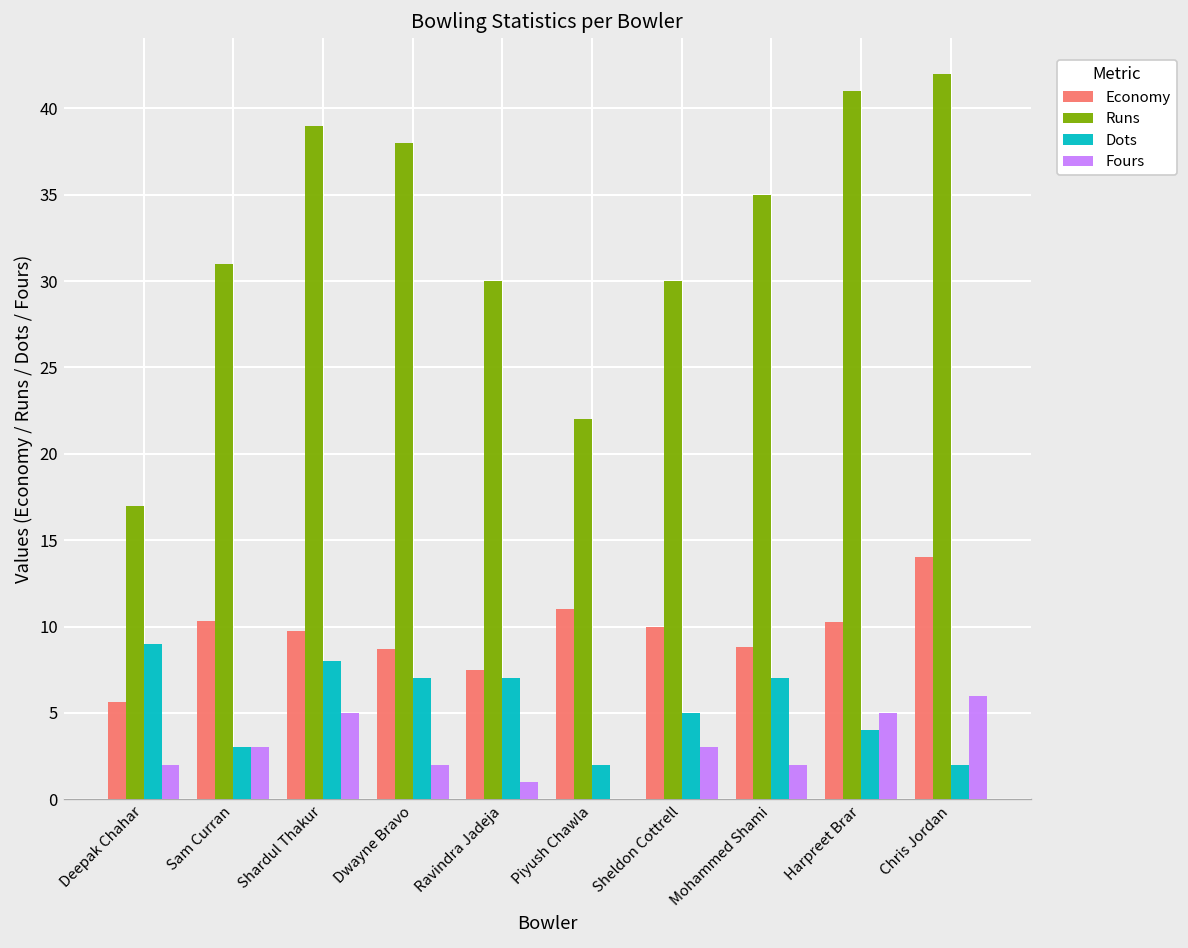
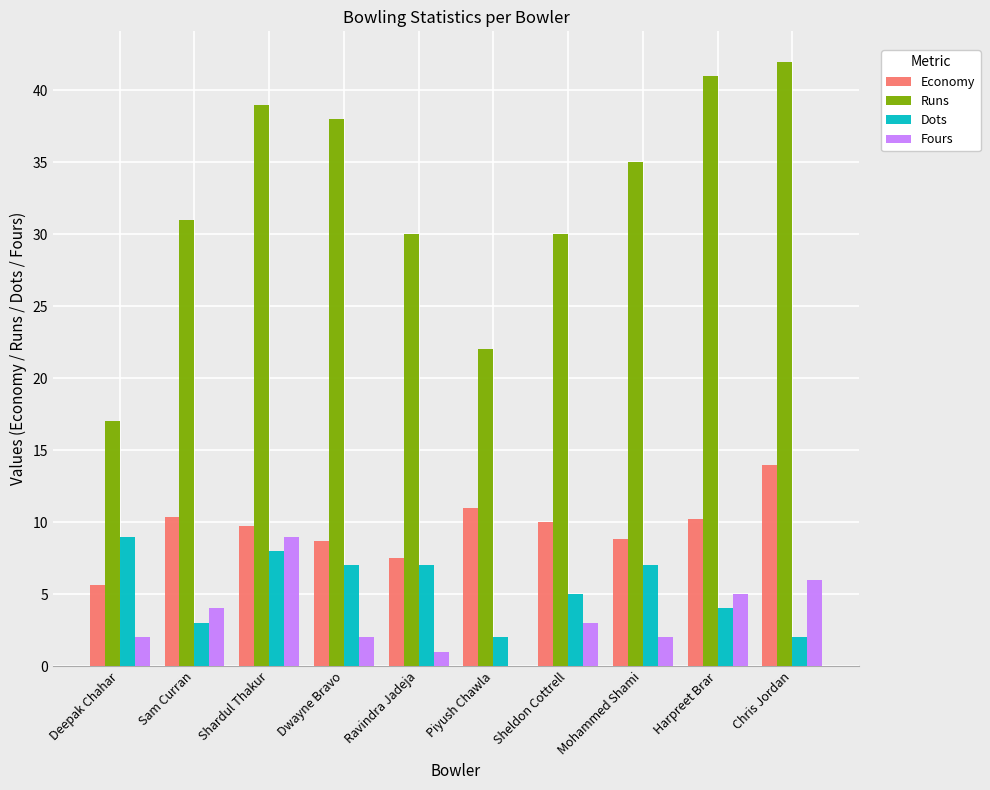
  {
    "Economy": {
      "Deepak Chahar": 5.7,
      "Sam Curran": 10.3,
      "Shardul Thakur": 9.8,
      "Dwayne Bravo": 8.7,
      "Ravindra Jadeja": 7.5,
      "Piyush Chawla": 11,
      "Sheldon Cottrell": 10,
      "Mohammed Shami": 9,
      "Harpreet Brar": 10.3,
      "Chris Jordan": 14
    },
    "Runs": {
      "Deepak Chahar": 17,
      "Sam Curran": 31,
      "Shardul Thakur": 39,
      "Dwayne Bravo": 38,
      "Ravindra Jadeja": 30,
      "Piyush Chawla": 22,
      "Sheldon Cottrell": 30,
      "Mohammed Shami": 35,
      "Harpreet Brar": 41,
      "Chris Jordan": 42
    },
    "Dots": {
      "Deepak Chahar": 9,
      "Sam Curran": 3,
      "Shardul Thakur": 8,
      "Dwayne Bravo": 7,
      "Ravindra Jadeja": 7,
      "Piyush Chawla": 2,
      "Sheldon Cottrell": 5,
      "Mohammed Shami": 7,
      "Harpreet Brar": 4,
      "Chris Jordan": 2
    },
    "Fours": {
      "Deepak Chahar": 2,
-     "Sam Curran": 3,
-     "Shardul Thakur": 5,
+     "Sam Curran": 4,
+     "Shardul Thakur": 9,
      "Dwayne Bravo": 2,
      "Ravindra Jadeja": 1,
      "Piyush Chawla": 0,
      "Sheldon Cottrell": 3,
      "Mohammed Shami": 2,
      "Harpreet Brar": 5,
      "Chris Jordan": 6
    }
  }
